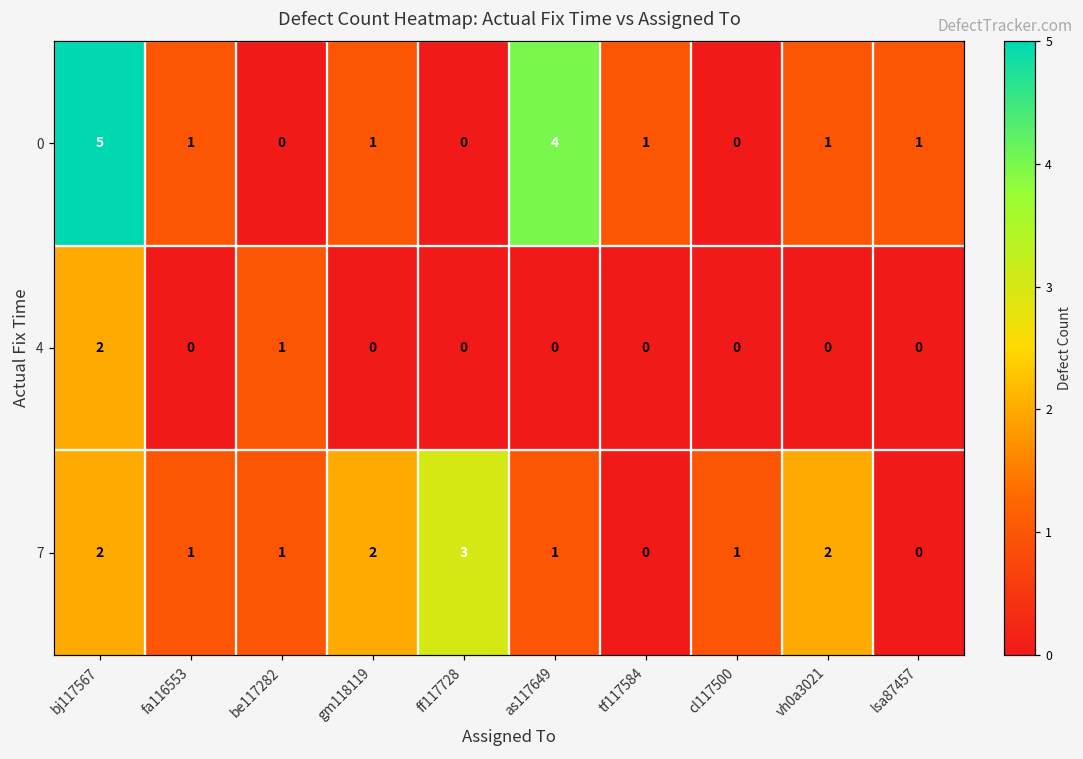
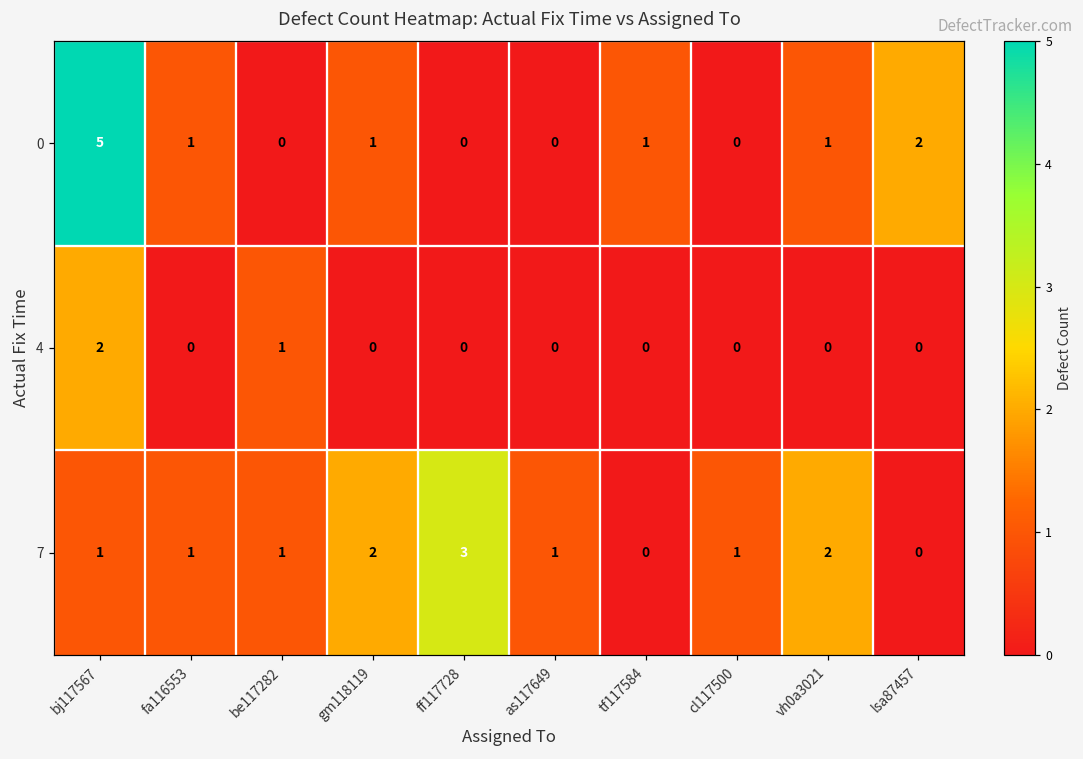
  {
    "0": {
      "bj117567": 5,
      "fa116553": 1,
      "be117282": 0,
      "gm118119": 1,
      "ff117728": 0,
-     "as117649": 4,
+     "as117649": 0,
      "tf117584": 1,
      "cl117500": 0,
      "vh0a3021": 1,
-     "lsa87457": 1
+     "lsa87457": 2
    },
    "4": {
      "bj117567": 2,
      "fa116553": 0,
      "be117282": 1,
      "gm118119": 0,
      "ff117728": 0,
      "as117649": 0,
      "tf117584": 0,
      "cl117500": 0,
      "vh0a3021": 0,
      "lsa87457": 0
    },
    "7": {
-     "bj117567": 2,
+     "bj117567": 1,
      "fa116553": 1,
      "be117282": 1,
      "gm118119": 2,
      "ff117728": 3,
      "as117649": 1,
      "tf117584": 0,
      "cl117500": 1,
      "vh0a3021": 2,
      "lsa87457": 0
    }
  }
